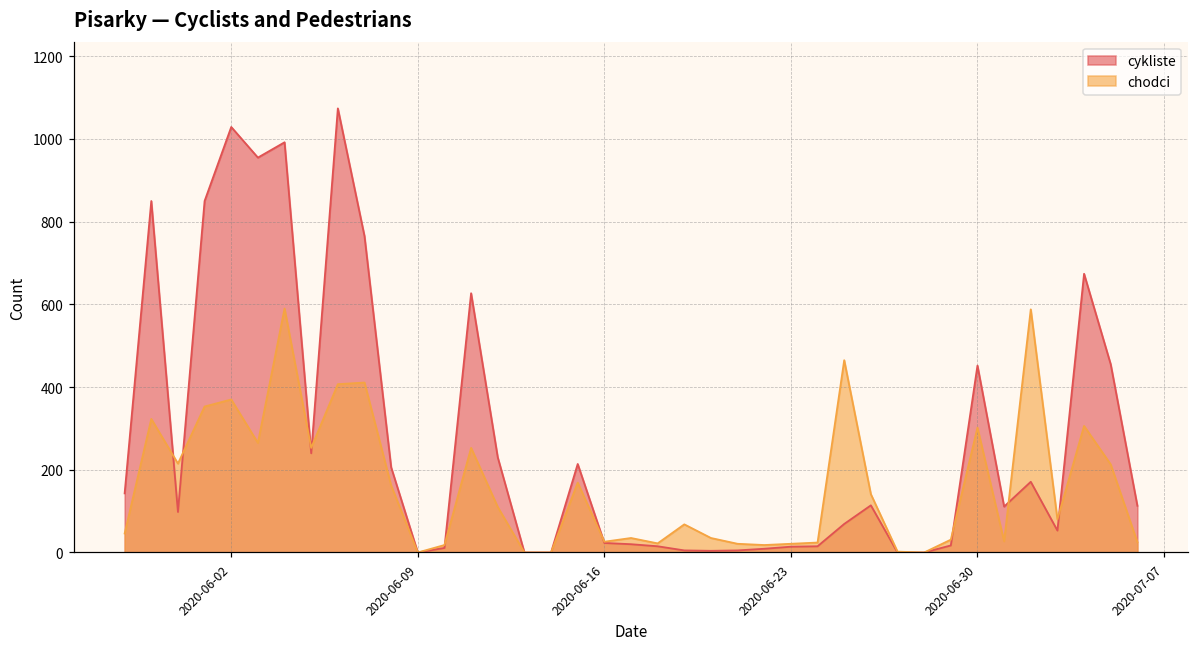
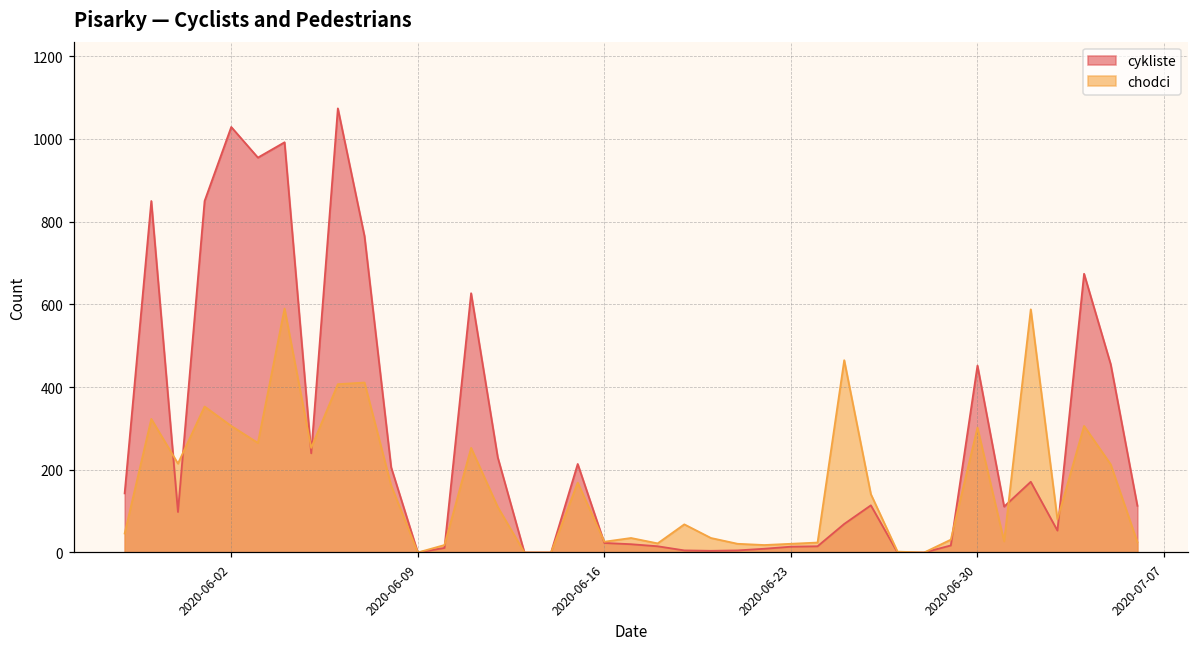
  {
    "cykliste": {
      "2020-06-02": 1030,
      "2020-06-23": 10,
      "2020-06-30": 450
    },
    "chodci": {
-     "2020-06-02": 370,
+     "2020-06-02": 310,
      "2020-06-23": 20,
      "2020-06-30": 300
    }
  }
